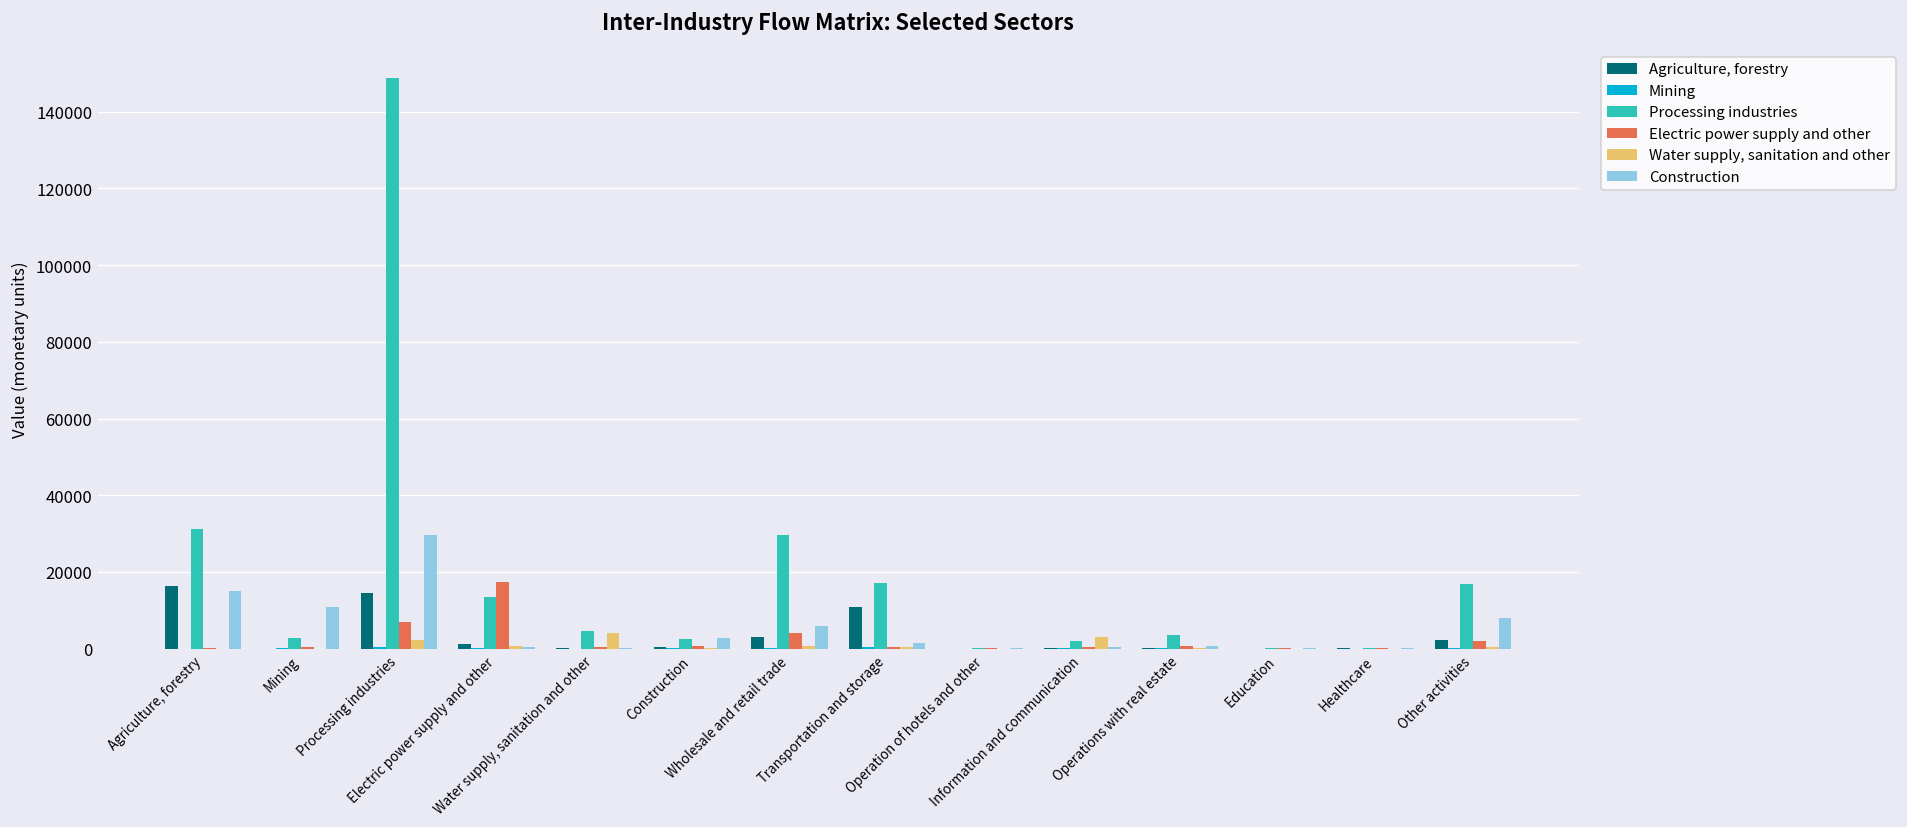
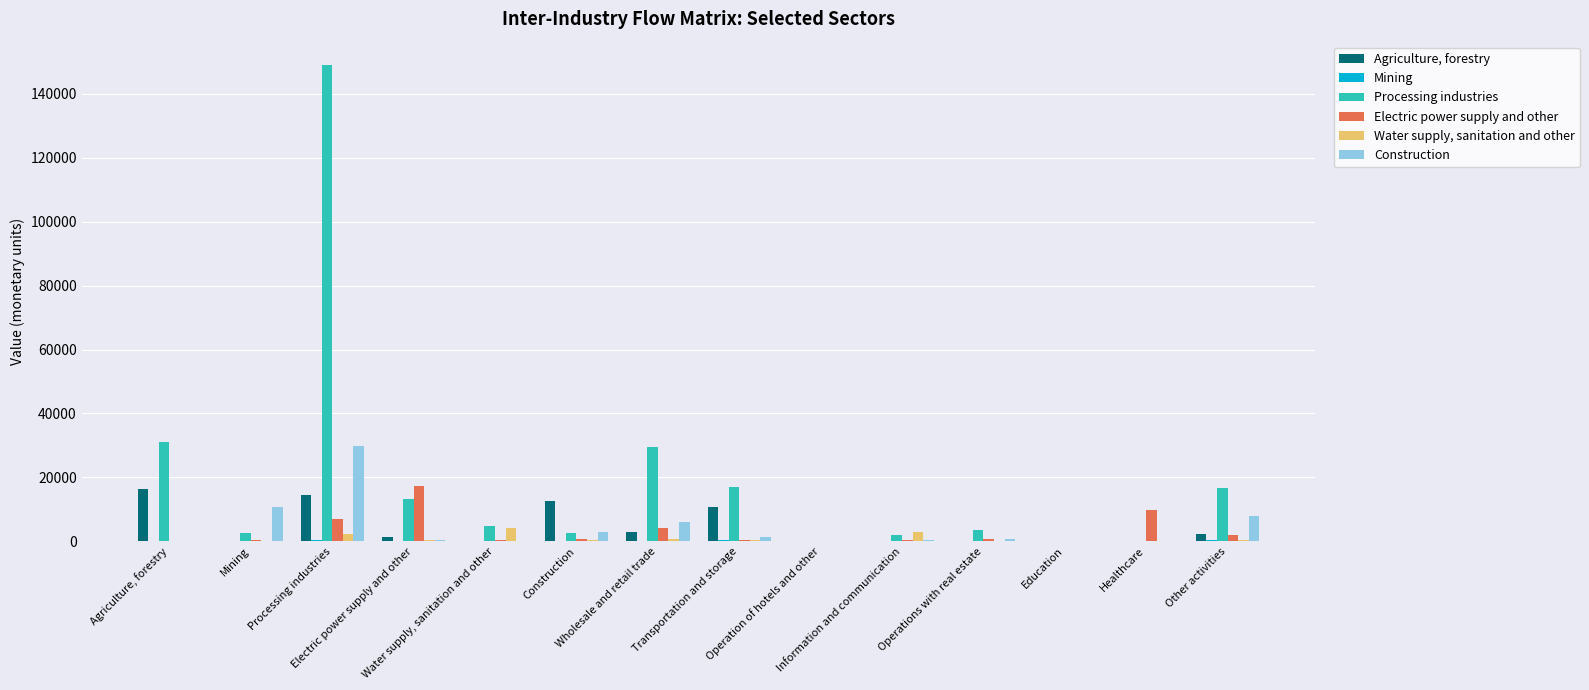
  {
    "Agriculture, forestry": {
      "Agriculture, forestry": 16000,
      "Processing industries": 14000,
      "Electric power supply and other": 1000,
-     "Construction": 0,
+     "Construction": 13000,
      "Wholesale and retail trade": 3000,
      "Transportation and storage": 11000,
      "Other activities": 2000
    },
    "Electric power supply and other": {
      "Processing industries": 7000,
      "Electric power supply and other": 17000,
      "Construction": 1000,
      "Wholesale and retail trade": 4000,
-     "Healthcare": 0,
+     "Healthcare": 10000,
      "Other activities": 2000
    },
    "Water supply, sanitation and other": {
      "Processing industries": 2000,
      "Water supply, sanitation and other": 4000,
      "Information and communication": 3000
    },
    "Construction": {
-     "Agriculture, forestry": 15000,
+     "Agriculture, forestry": 0,
      "Mining": 11000,
      "Processing industries": 30000,
      "Construction": 3000,
      "Wholesale and retail trade": 6000,
      "Transportation and storage": 1000,
      "Other activities": 8000
    }
  }
